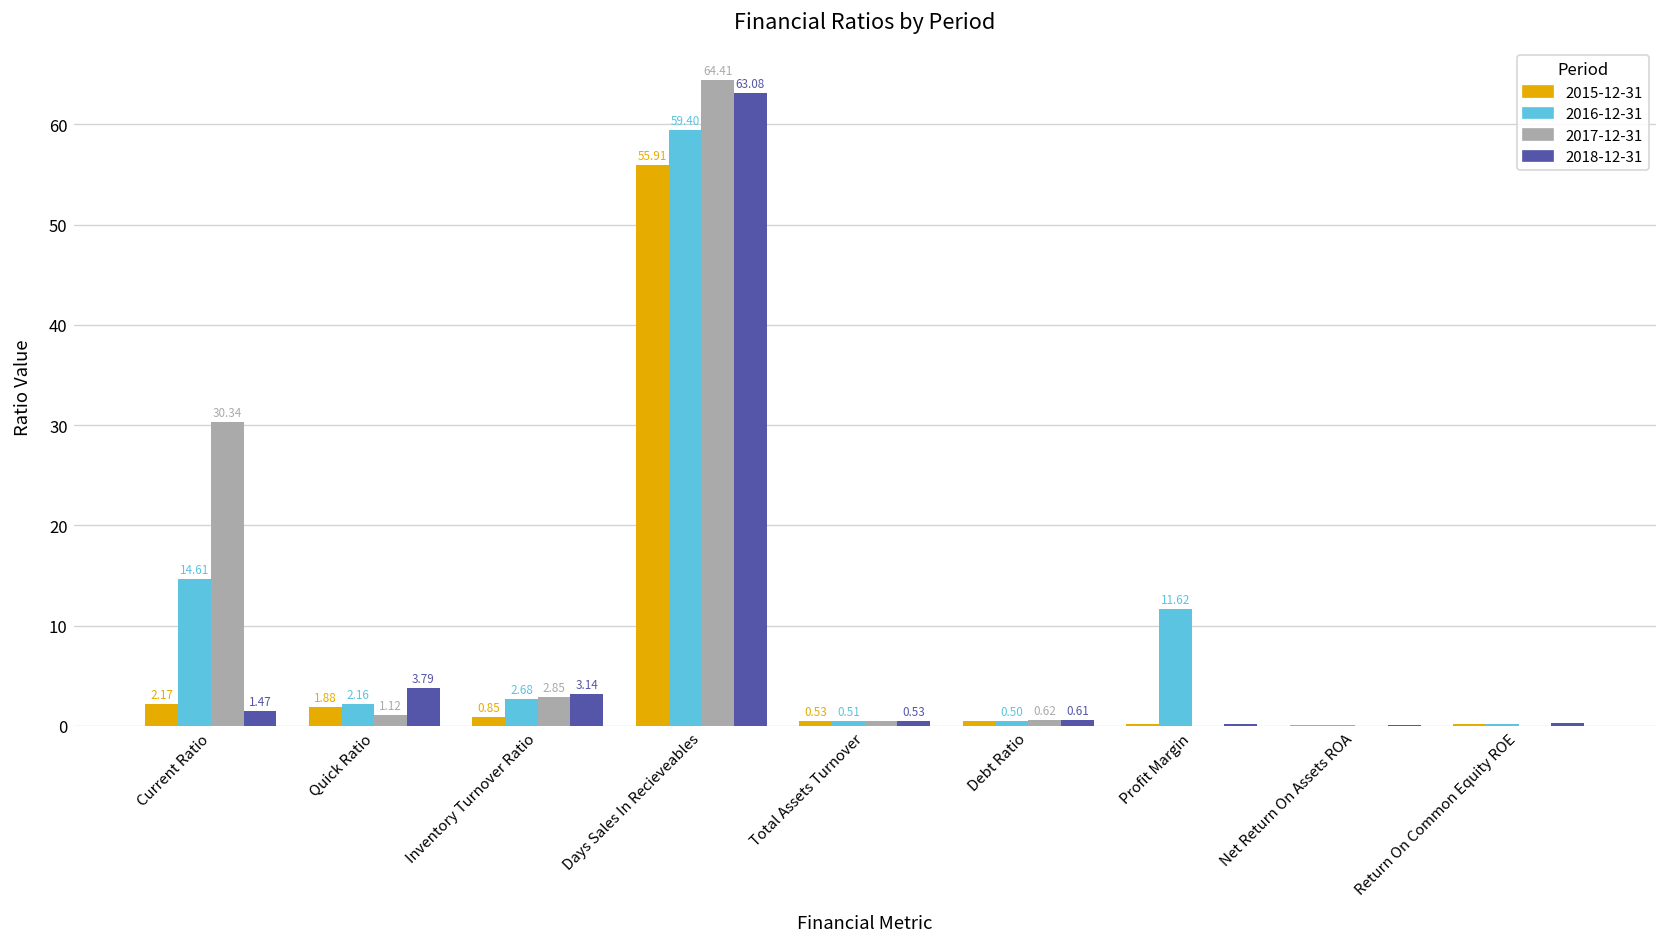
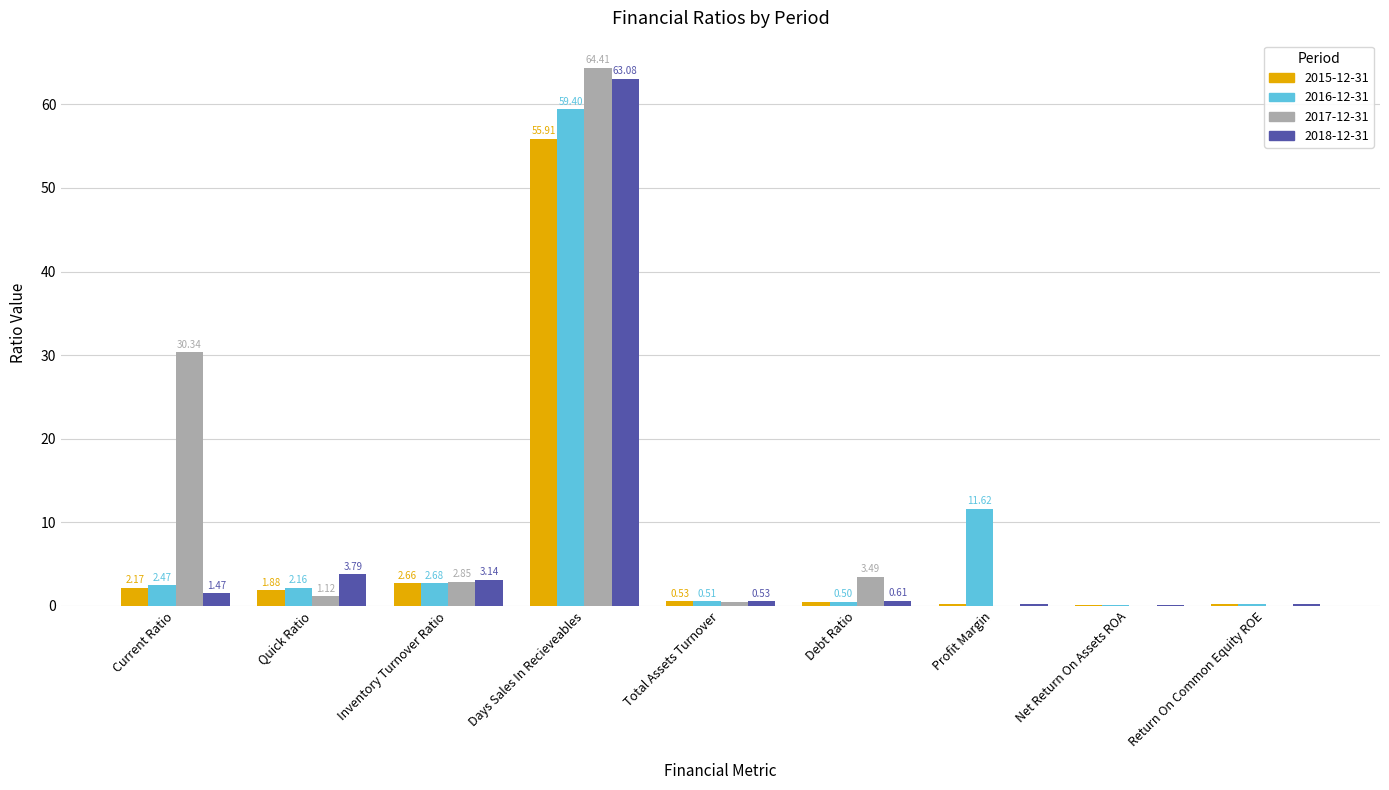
  {
    "2015-12-31": {
      "Current Ratio": 2.17,
      "Quick Ratio": 1.88,
-     "Inventory Turnover Ratio": 0.85,
+     "Inventory Turnover Ratio": 2.66,
      "Days Sales In Recieveables": 55.91,
      "Total Assets Turnover": 0.53
    },
    "2016-12-31": {
-     "Current Ratio": 14.61,
+     "Current Ratio": 2.47,
      "Quick Ratio": 2.16,
      "Inventory Turnover Ratio": 2.68,
      "Days Sales In Recieveables": 59.40,
      "Total Assets Turnover": 0.51,
      "Debt Ratio": 0.50,
      "Profit Margin": 11.62
    },
    "2017-12-31": {
      "Current Ratio": 30.34,
      "Quick Ratio": 1.12,
      "Inventory Turnover Ratio": 2.85,
      "Days Sales In Recieveables": 64.41,
-     "Debt Ratio": 0.62
+     "Debt Ratio": 3.49
    },
    "2018-12-31": {
      "Current Ratio": 1.47,
      "Quick Ratio": 3.79,
      "Inventory Turnover Ratio": 3.14,
      "Days Sales In Recieveables": 63.08,
      "Total Assets Turnover": 0.53,
      "Debt Ratio": 0.61
    }
  }
